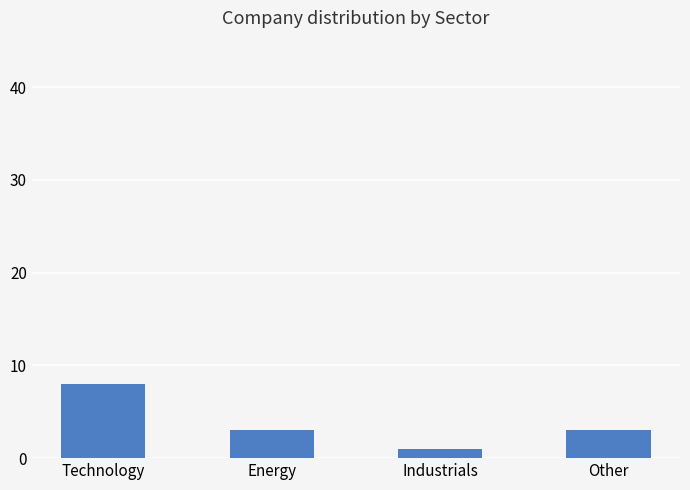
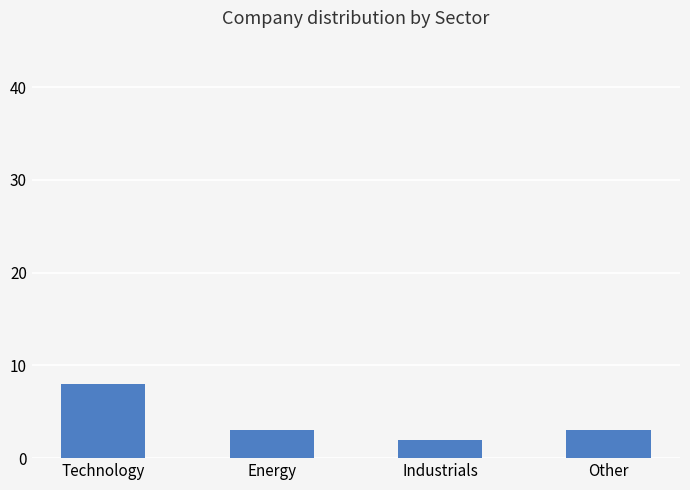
  {
    "Technology": 8,
    "Energy": 3,
-   "Industrials": 1,
+   "Industrials": 2,
    "Other": 3
  }
